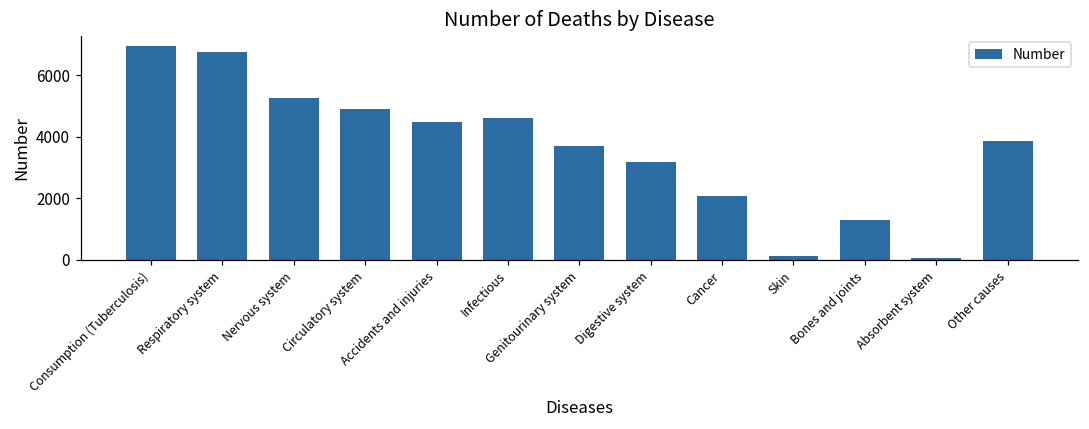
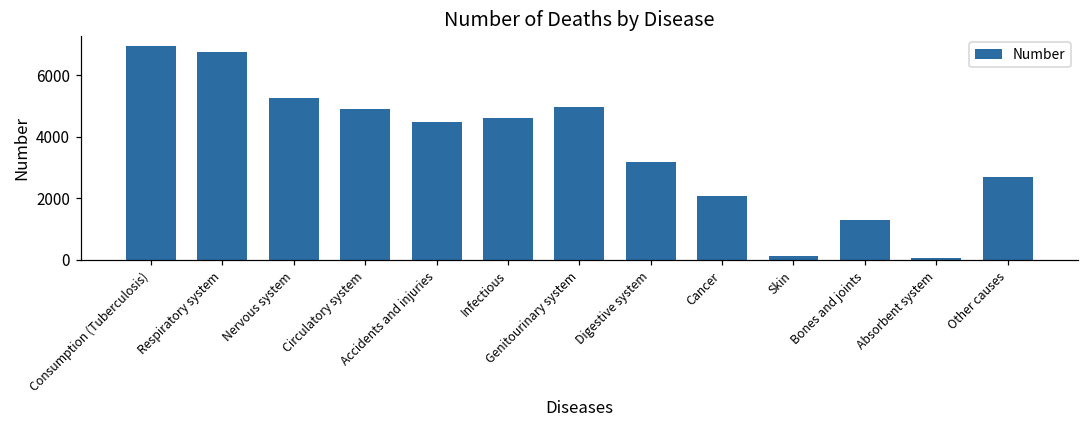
  {
    "Consumption (Tuberculosis)": 7000,
    "Respiratory system": 6800,
    "Nervous system": 5300,
    "Circulatory system": 4900,
    "Accidents and injuries": 4500,
    "Infectious": 4600,
-   "Genitourinary system": 3700,
+   "Genitourinary system": 5000,
    "Digestive system": 3200,
    "Cancer": 2100,
    "Skin": 100,
    "Bones and joints": 1300,
-   "Other causes": 3900
+   "Other causes": 2700
  }
